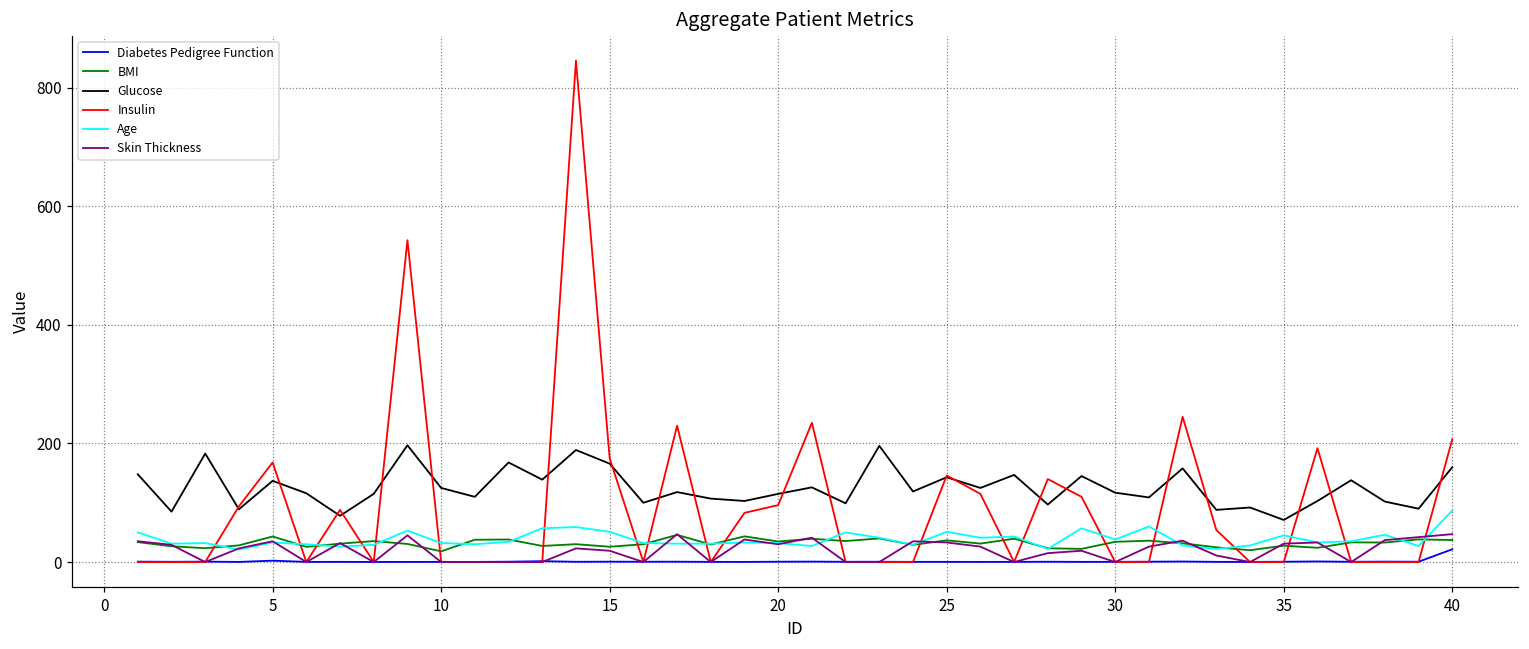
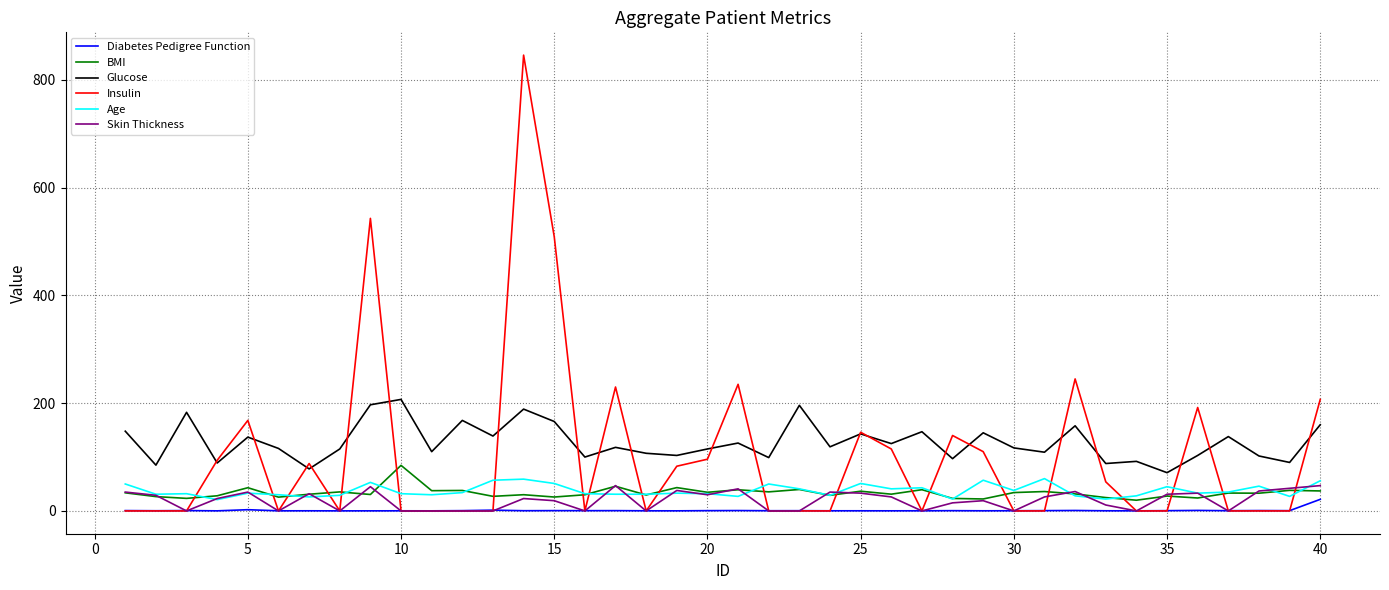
  {
    "Diabetes Pedigree Function": {
      "5": 0,
      "15": 0,
      "20": 0,
      "25": 0,
      "40": 20
    },
    "BMI": {
      "5": 40,
-     "10": 20,
+     "10": 80,
      "15": 30,
      "40": 40
    },
    "Glucose": {
      "5": 140,
-     "10": 130,
+     "10": 210,
      "15": 170,
      "20": 120,
      "30": 120,
      "35": 70,
      "40": 160
    },
    "Insulin": {
      "5": 170,
-     "15": 180,
+     "15": 510,
      "20": 100,
      "40": 210
    },
    "Age": {
      "10": 30,
      "15": 50,
      "25": 50,
      "35": 50,
-     "40": 90
+     "40": 60
    },
    "Skin Thickness": {
      "15": 20,
      "40": 50
    }
  }
